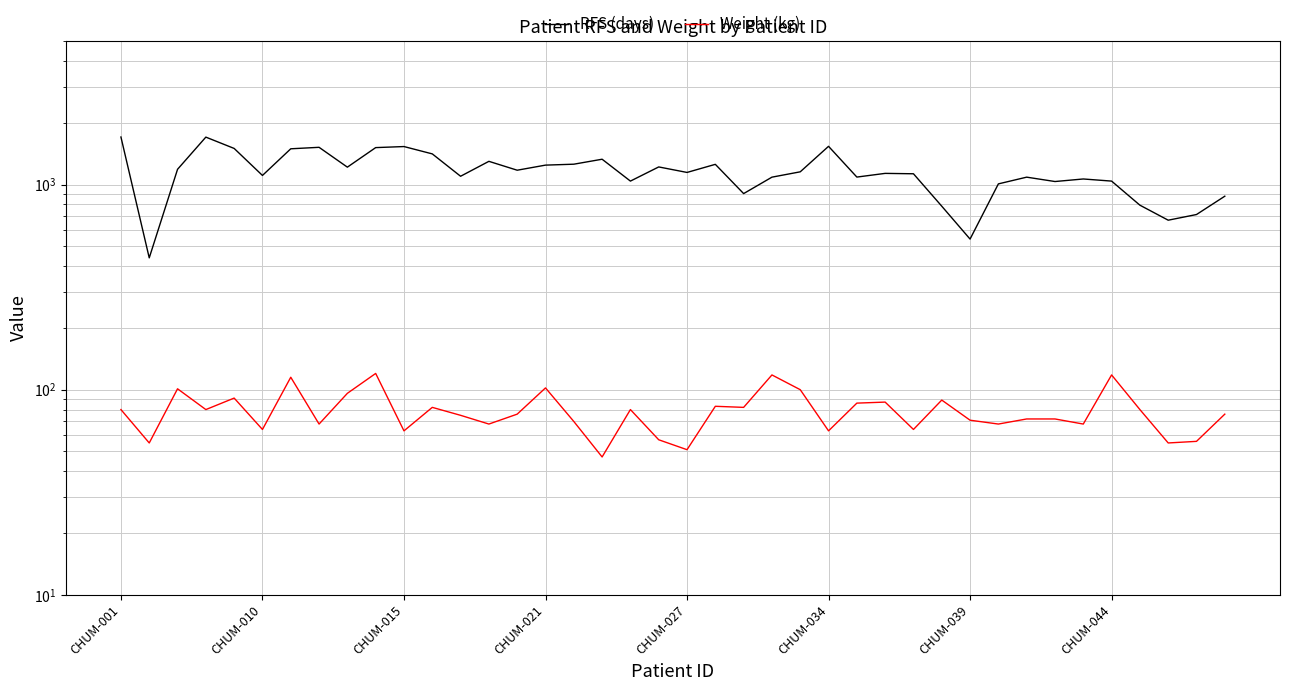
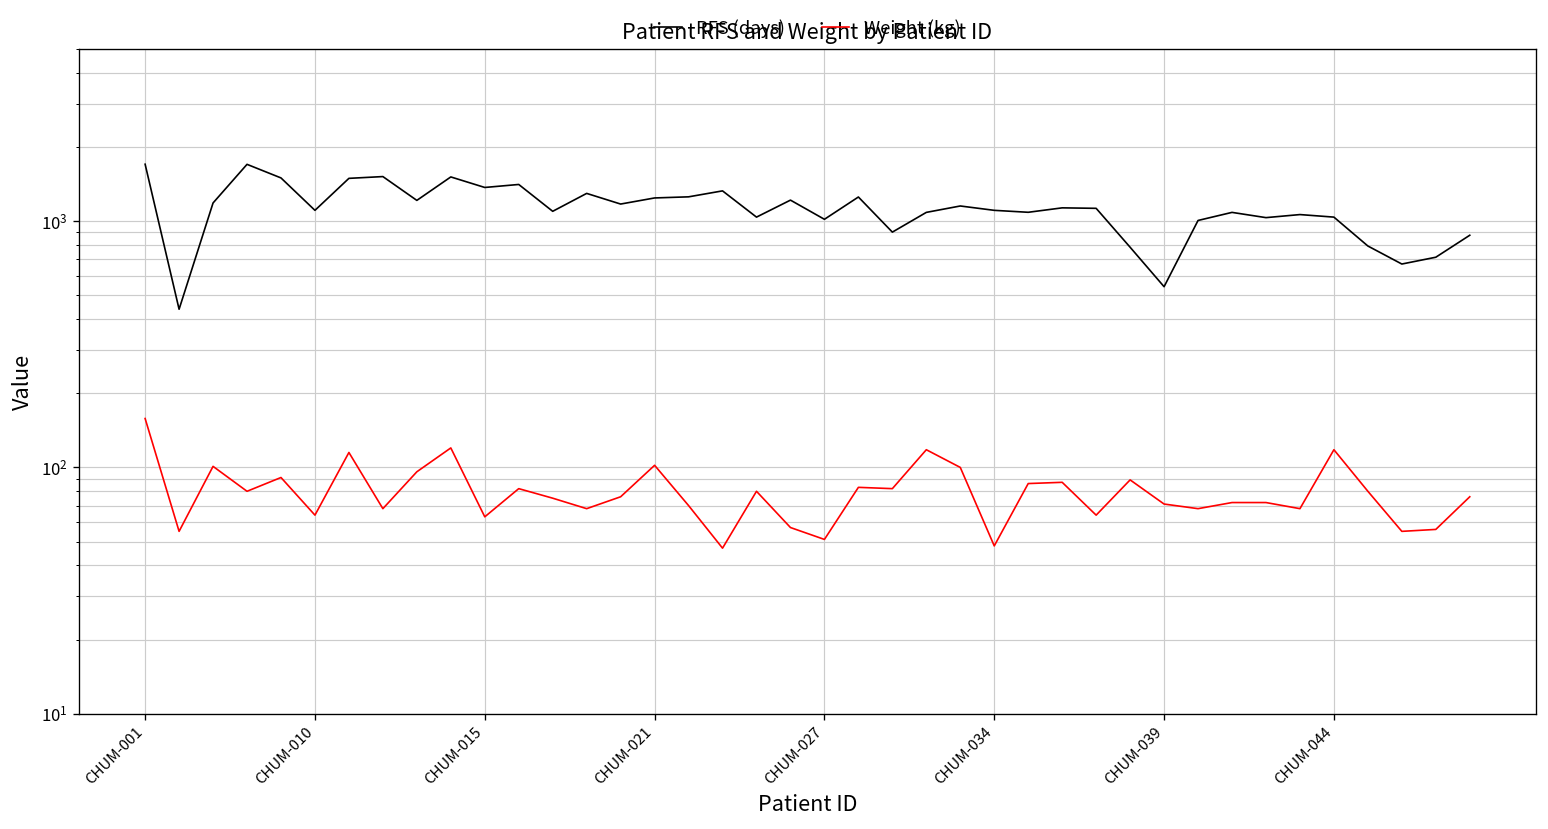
  {
    "RFS (days)": {
      "CHUM-001": 1700,
      "CHUM-010": 1100,
-     "CHUM-015": 1500,
+     "CHUM-015": 1400,
      "CHUM-021": 1200,
-     "CHUM-027": 1100,
-     "CHUM-034": 1500,
+     "CHUM-027": 1000,
+     "CHUM-034": 1100,
      "CHUM-039": 540,
      "CHUM-044": 1000
    },
    "Weight (kg)": {
-     "CHUM-001": 80,
+     "CHUM-001": 160,
      "CHUM-010": 64,
      "CHUM-015": 63,
      "CHUM-021": 100,
      "CHUM-027": 51,
-     "CHUM-034": 63,
+     "CHUM-034": 48,
      "CHUM-039": 71,
      "CHUM-044": 120
    }
  }
